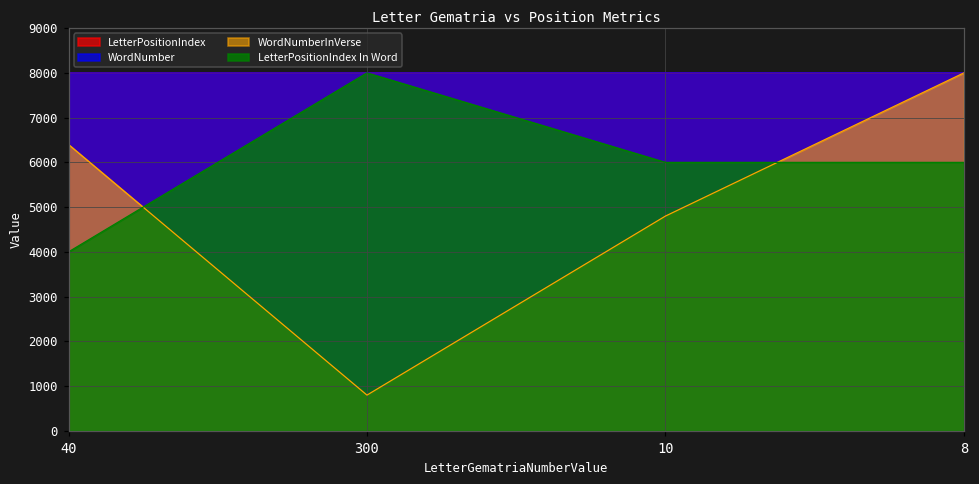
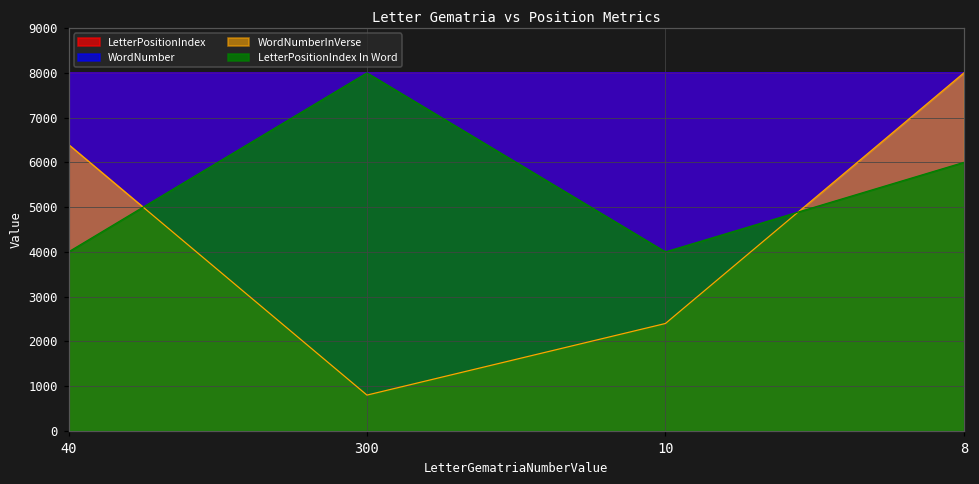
  {
    "WordNumber": {
      "40": 8000,
      "10": 8000
    },
    "WordNumberInVerse": {
      "40": 6400,
      "300": 800,
-     "10": 4800
+     "10": 2400
    },
    "LetterPositionIndex In Word": {
      "40": 4000,
-     "10": 6000,
+     "10": 4000,
      "8": 6000
    }
  }
